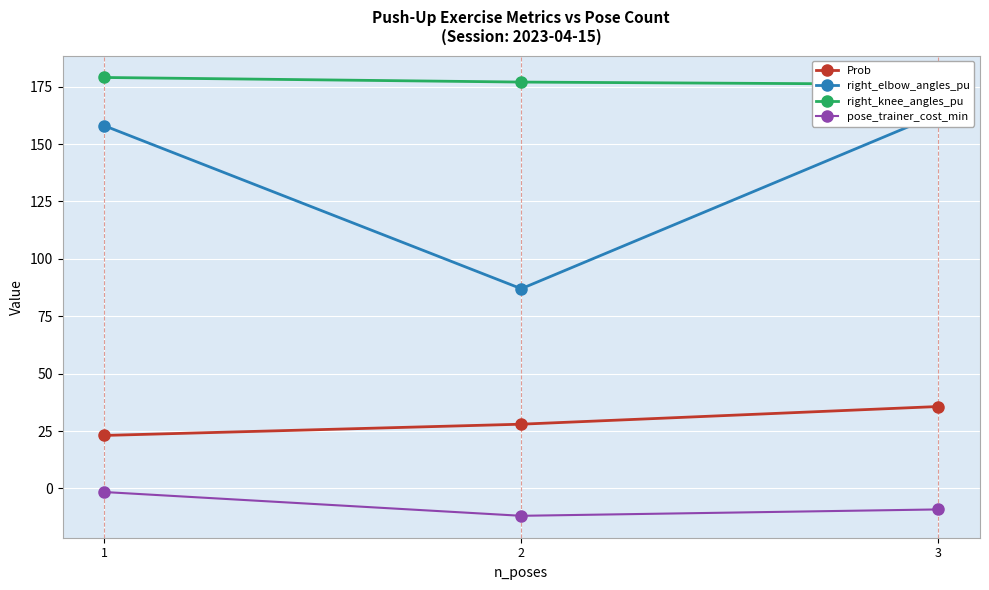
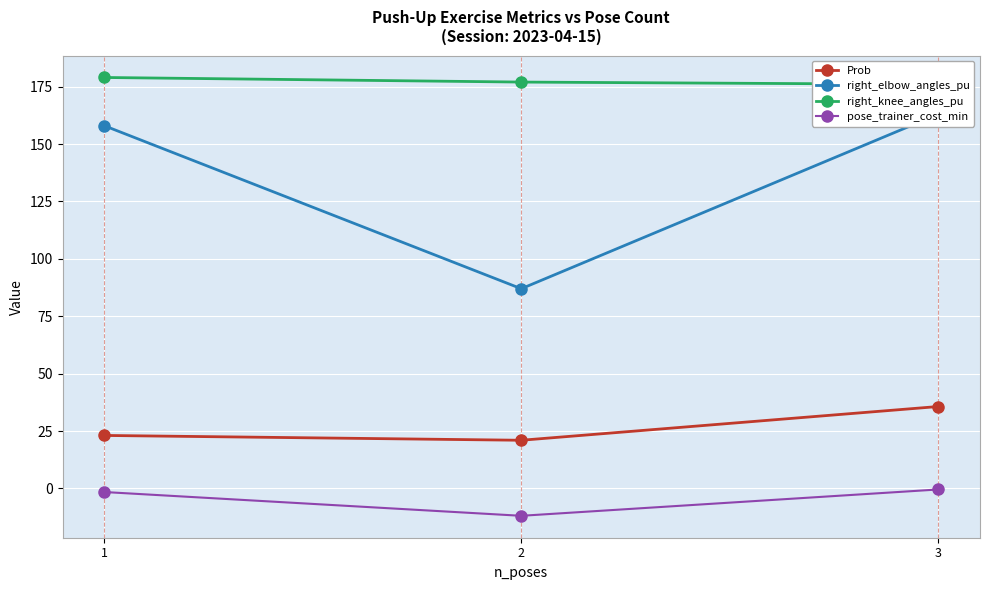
  {
    "Prob": {
      "1": 23,
-     "2": 28,
+     "2": 21,
      "3": 36
    },
    "right_elbow_angles_pu": {
      "1": 158,
      "2": 87
    },
    "right_knee_angles_pu": {
      "1": 179,
      "2": 177
    },
    "pose_trainer_cost_min": {
      "1": -2,
      "2": -12,
-     "3": -9
+     "3": 0
    }
  }
